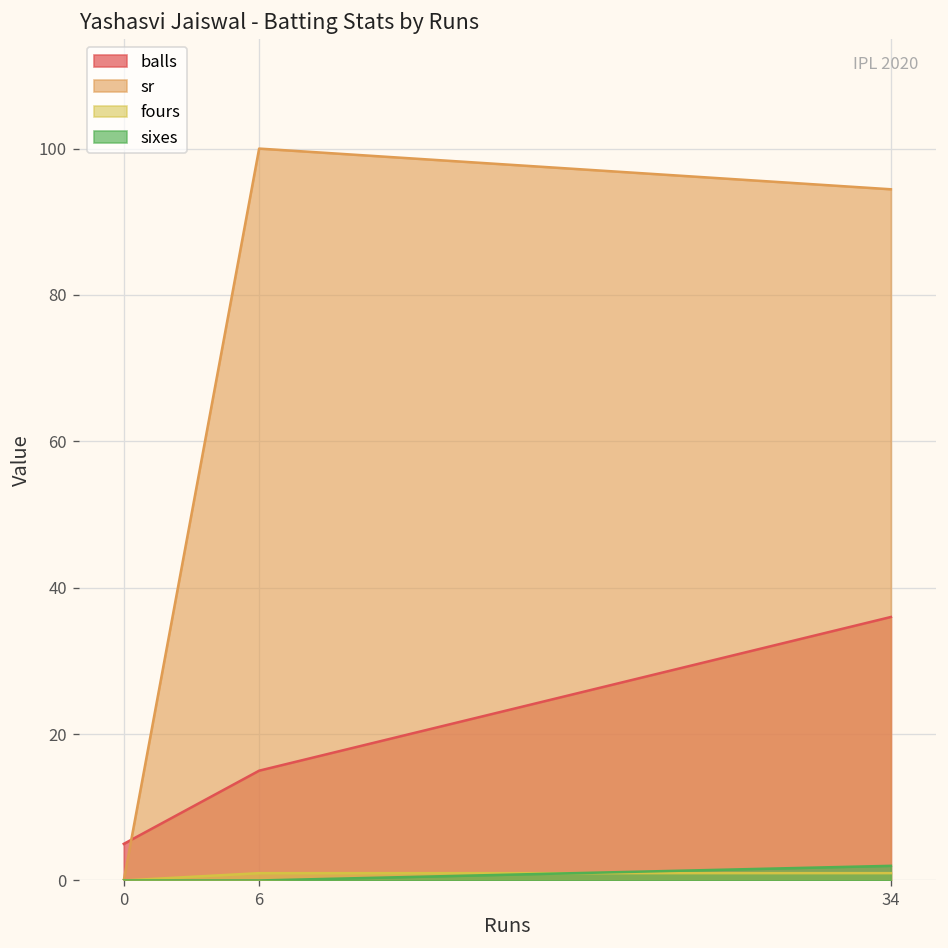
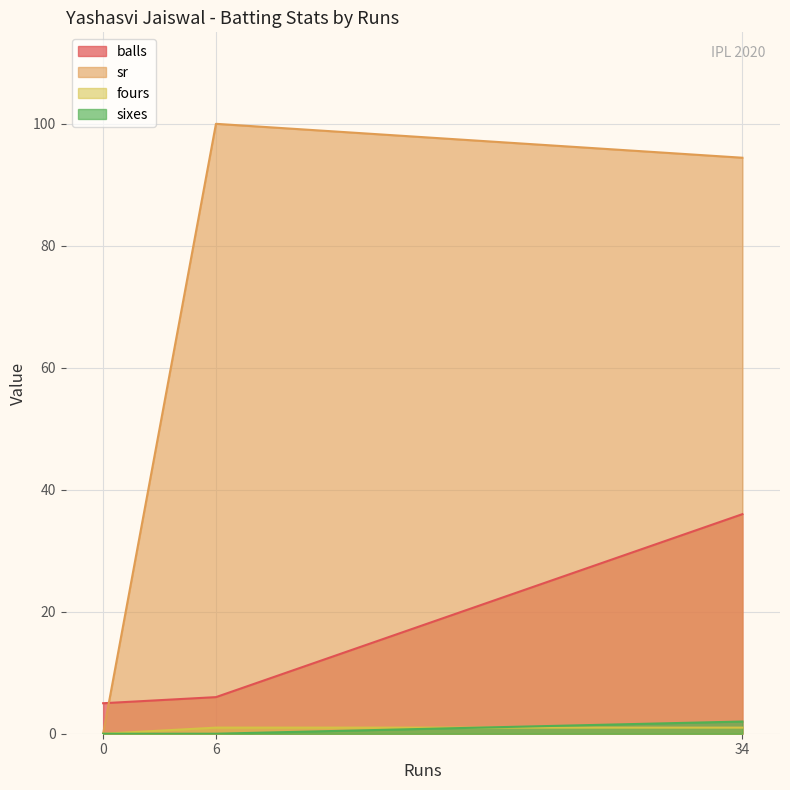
  {
    "balls": {
      "0": 5,
-     "6": 15,
+     "6": 6,
      "34": 36
    },
    "sixes": {
      "6": 0,
      "34": 2
    }
  }
